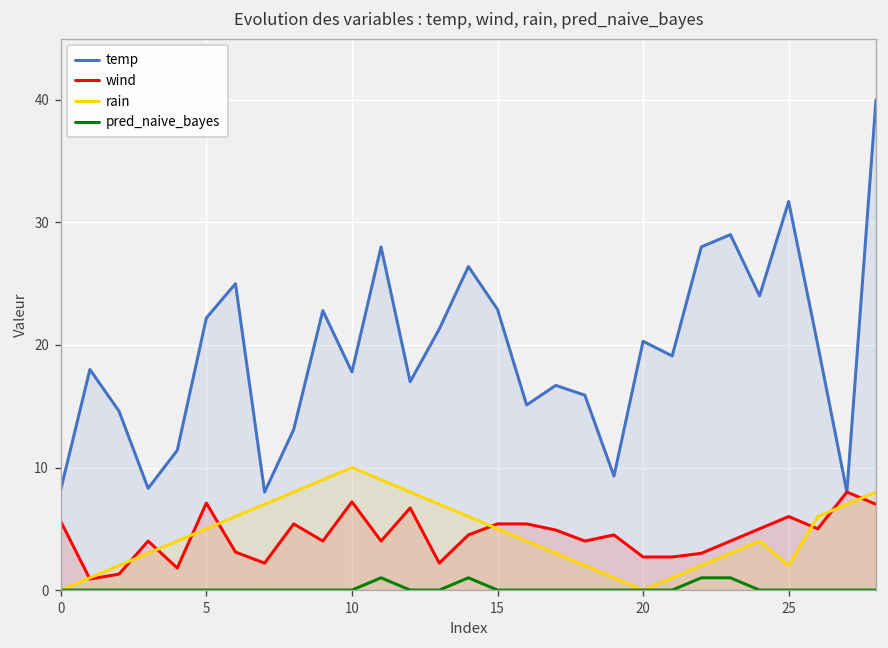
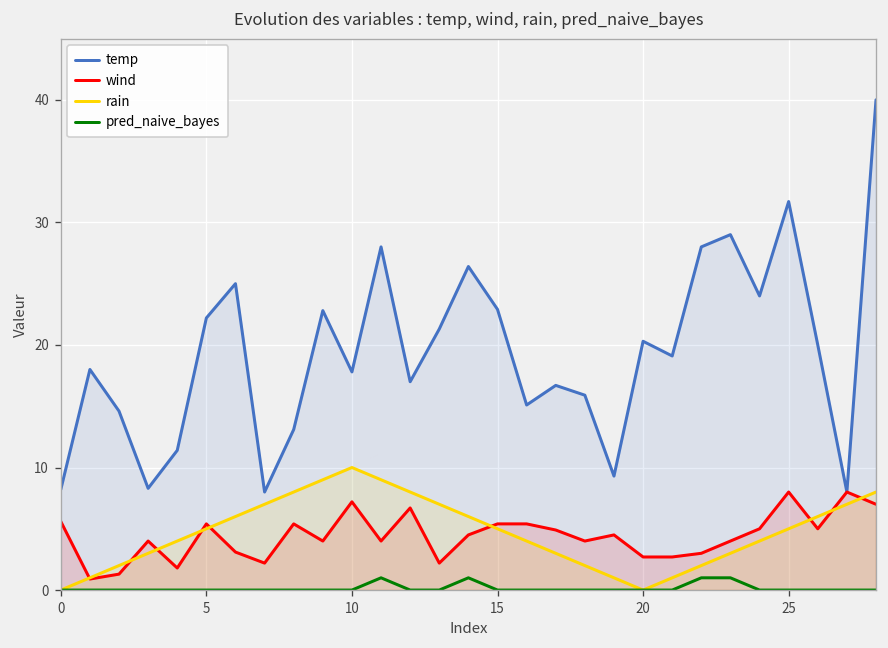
  {
    "temp": {
      "0": 8.2,
      "5": 22.2,
      "10": 17.8,
      "15": 22.9,
      "20": 20.3,
      "25": 31.7
    },
    "wind": {
      "0": 5.6,
-     "5": 7.1,
+     "5": 5.4,
      "10": 7.2,
      "15": 5.4,
      "20": 2.7,
-     "25": 6
+     "25": 8
    },
    "rain": {
      "5": 5,
      "10": 10,
      "15": 5,
-     "25": 2
+     "25": 5
    },
    "pred_naive_bayes": {
      "5": 0.0,
      "10": 0.0,
      "15": 0.0,
      "25": 0.0
    }
  }
